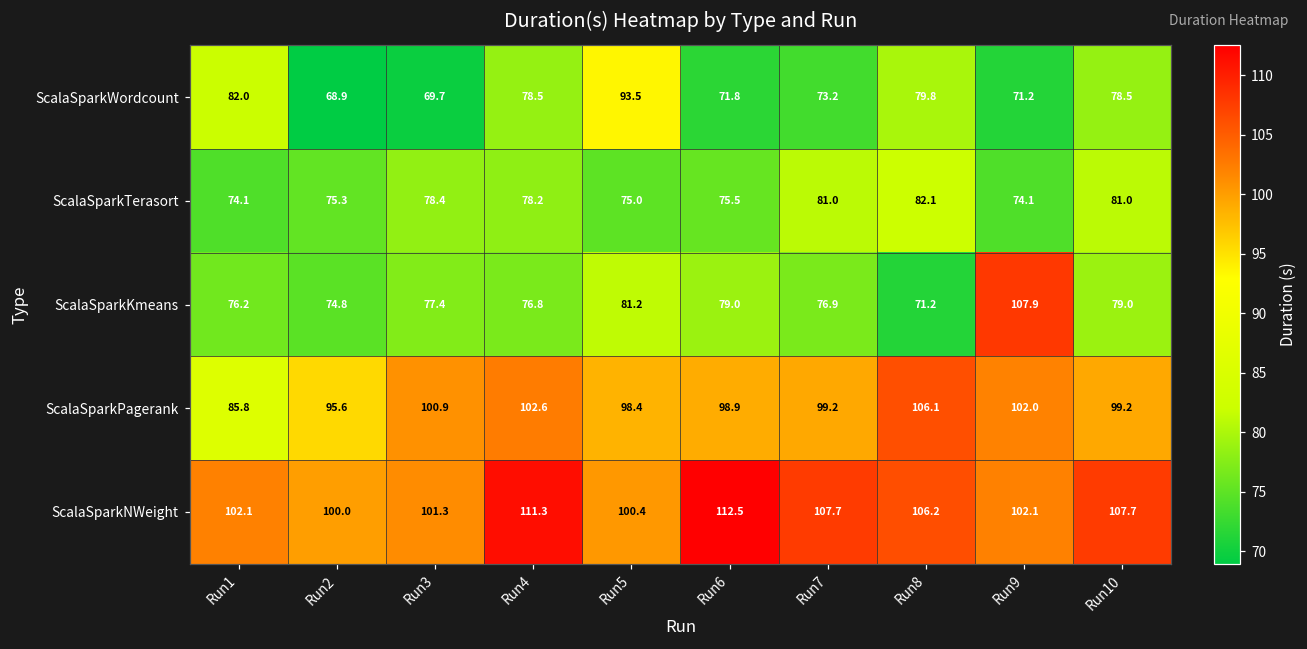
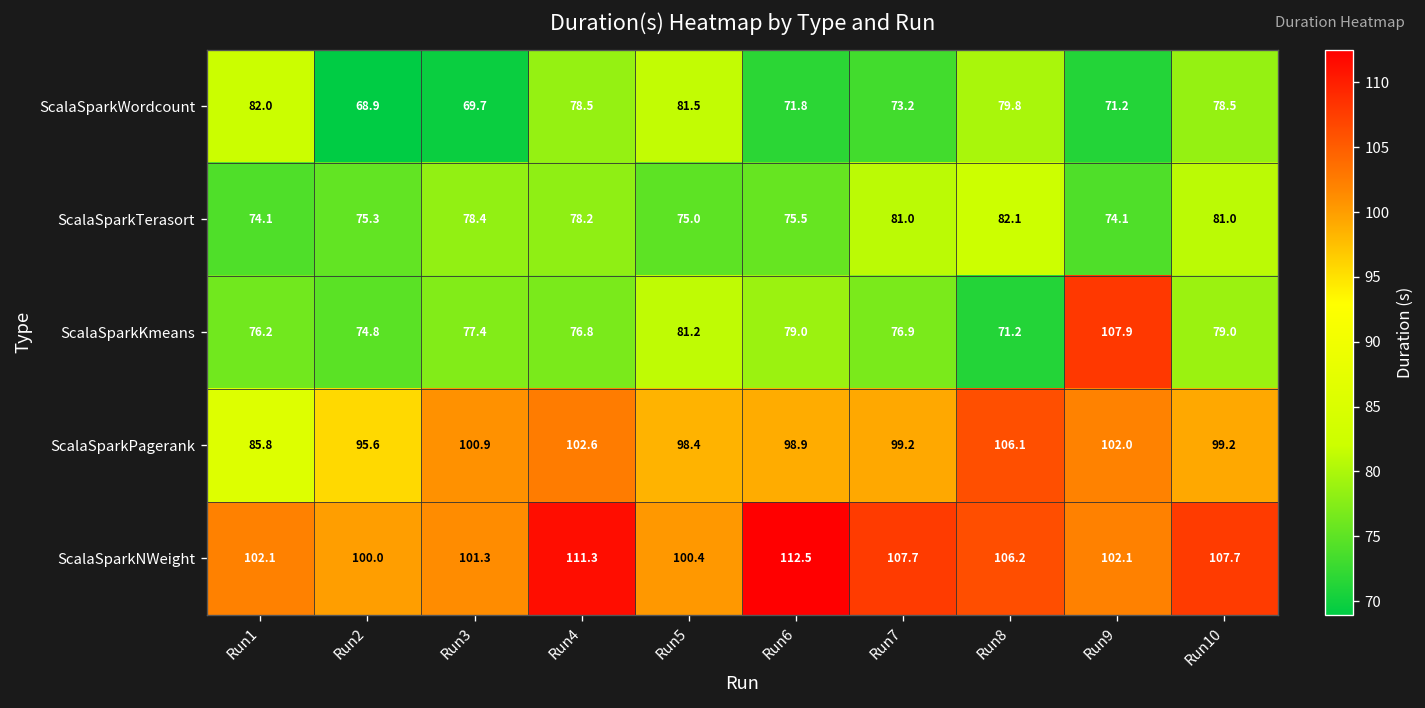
  {
    "ScalaSparkWordcount": {
      "Run1": 82.0,
      "Run2": 68.9,
      "Run3": 69.7,
      "Run4": 78.5,
-     "Run5": 93.5,
+     "Run5": 81.5,
      "Run6": 71.8,
      "Run7": 73.2,
      "Run8": 79.8,
      "Run9": 71.2,
      "Run10": 78.5
    },
    "ScalaSparkTerasort": {
      "Run1": 74.1,
      "Run2": 75.3,
      "Run3": 78.4,
      "Run4": 78.2,
      "Run5": 75.0,
      "Run6": 75.5,
      "Run7": 81.0,
      "Run8": 82.1,
      "Run9": 74.1,
      "Run10": 81.0
    },
    "ScalaSparkKmeans": {
      "Run1": 76.2,
      "Run2": 74.8,
      "Run3": 77.4,
      "Run4": 76.8,
      "Run5": 81.2,
      "Run6": 79.0,
      "Run7": 76.9,
      "Run8": 71.2,
      "Run9": 107.9,
      "Run10": 79.0
    },
    "ScalaSparkPagerank": {
      "Run1": 85.8,
      "Run2": 95.6,
      "Run3": 100.9,
      "Run4": 102.6,
      "Run5": 98.4,
      "Run6": 98.9,
      "Run7": 99.2,
      "Run8": 106.1,
      "Run9": 102.0,
      "Run10": 99.2
    },
    "ScalaSparkNWeight": {
      "Run1": 102.1,
      "Run2": 100.0,
      "Run3": 101.3,
      "Run4": 111.3,
      "Run5": 100.4,
      "Run6": 112.5,
      "Run7": 107.7,
      "Run8": 106.2,
      "Run9": 102.1,
      "Run10": 107.7
    }
  }
